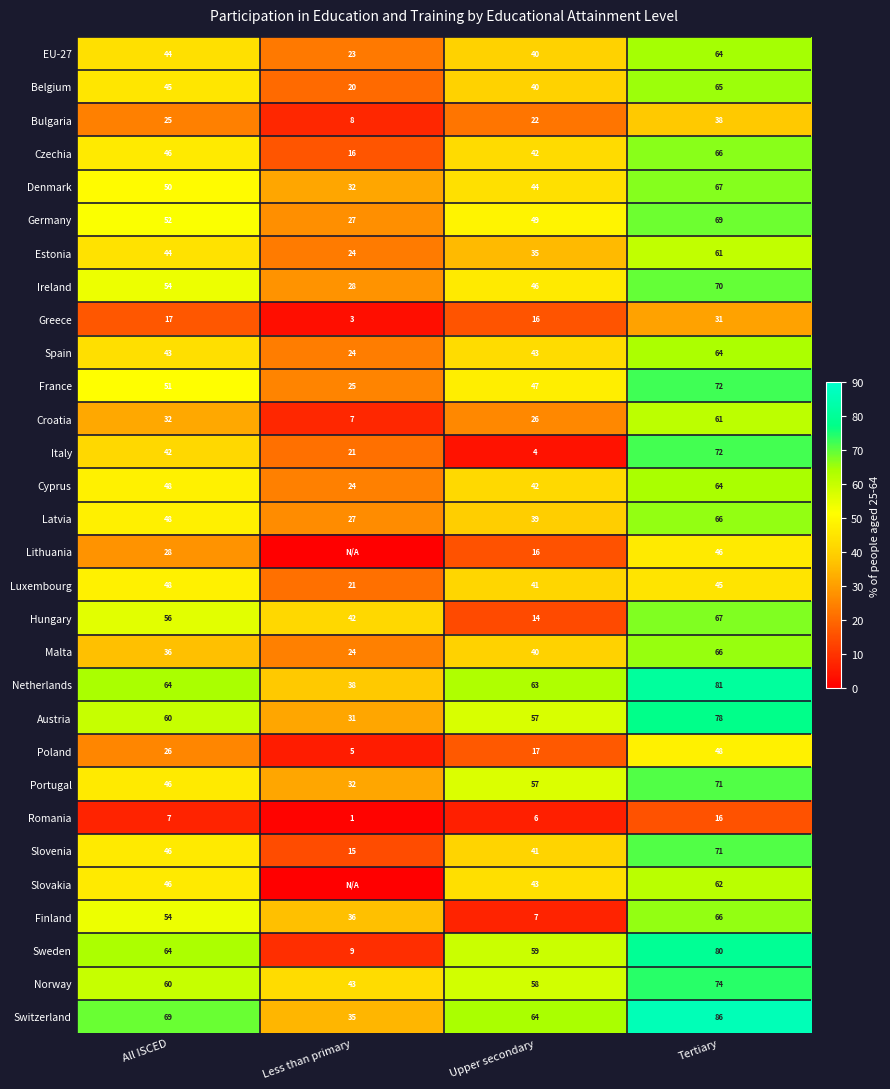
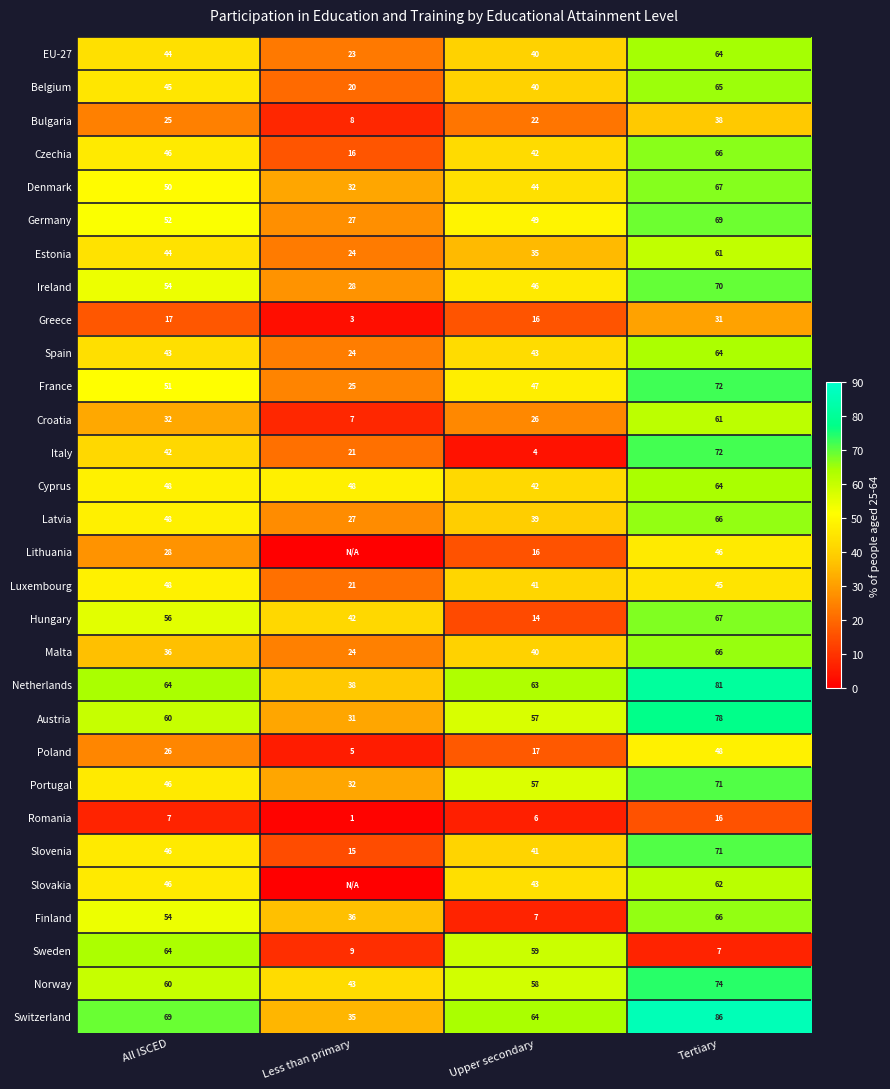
  {
    "EU-27": {
      "All ISCED": 44,
      "Less than primary": 23,
      "Upper secondary": 40,
      "Tertiary": 64
    },
    "Belgium": {
      "All ISCED": 45,
      "Less than primary": 20,
      "Upper secondary": 40,
      "Tertiary": 65
    },
    "Bulgaria": {
      "All ISCED": 25,
      "Less than primary": 8,
      "Upper secondary": 22,
      "Tertiary": 38
    },
    "Czechia": {
      "All ISCED": 46,
      "Less than primary": 16,
      "Upper secondary": 42,
      "Tertiary": 66
    },
    "Denmark": {
      "All ISCED": 50,
      "Less than primary": 32,
      "Upper secondary": 44,
      "Tertiary": 67
    },
    "Germany": {
      "All ISCED": 52,
      "Less than primary": 27,
      "Upper secondary": 49,
      "Tertiary": 69
    },
    "Estonia": {
      "All ISCED": 44,
      "Less than primary": 24,
      "Upper secondary": 35,
      "Tertiary": 61
    },
    "Ireland": {
      "All ISCED": 54,
      "Less than primary": 28,
      "Upper secondary": 46,
      "Tertiary": 70
    },
    "Greece": {
      "All ISCED": 17,
      "Less than primary": 3,
      "Upper secondary": 16,
      "Tertiary": 31
    },
    "Spain": {
      "All ISCED": 43,
      "Less than primary": 24,
      "Upper secondary": 43,
      "Tertiary": 64
    },
    "France": {
      "All ISCED": 51,
      "Less than primary": 25,
      "Upper secondary": 47,
      "Tertiary": 72
    },
    "Croatia": {
      "All ISCED": 32,
      "Less than primary": 7,
      "Upper secondary": 26,
      "Tertiary": 61
    },
    "Italy": {
      "All ISCED": 42,
      "Less than primary": 21,
      "Upper secondary": 4,
      "Tertiary": 72
    },
    "Cyprus": {
      "All ISCED": 48,
-     "Less than primary": 24,
+     "Less than primary": 48,
      "Upper secondary": 42,
      "Tertiary": 64
    },
    "Latvia": {
      "All ISCED": 48,
      "Less than primary": 27,
      "Upper secondary": 39,
      "Tertiary": 66
    },
    "Lithuania": {
      "All ISCED": 28,
      "Upper secondary": 16,
      "Tertiary": 46
    },
    "Luxembourg": {
      "All ISCED": 48,
      "Less than primary": 21,
      "Upper secondary": 41,
      "Tertiary": 45
    },
    "Hungary": {
      "All ISCED": 56,
      "Less than primary": 42,
      "Upper secondary": 14,
      "Tertiary": 67
    },
    "Malta": {
      "All ISCED": 36,
      "Less than primary": 24,
      "Upper secondary": 40,
      "Tertiary": 66
    },
    "Netherlands": {
      "All ISCED": 64,
      "Less than primary": 38,
      "Upper secondary": 63,
      "Tertiary": 81
    },
    "Austria": {
      "All ISCED": 60,
      "Less than primary": 31,
      "Upper secondary": 57,
      "Tertiary": 78
    },
    "Poland": {
      "All ISCED": 26,
      "Less than primary": 5,
      "Upper secondary": 17,
      "Tertiary": 48
    },
    "Portugal": {
      "All ISCED": 46,
      "Less than primary": 32,
      "Upper secondary": 57,
      "Tertiary": 71
    },
    "Romania": {
      "All ISCED": 7,
      "Less than primary": 1,
      "Upper secondary": 6,
      "Tertiary": 16
    },
    "Slovenia": {
      "All ISCED": 46,
      "Less than primary": 15,
      "Upper secondary": 41,
      "Tertiary": 71
    },
    "Slovakia": {
      "All ISCED": 46,
      "Upper secondary": 43,
      "Tertiary": 62
    },
    "Finland": {
      "All ISCED": 54,
      "Less than primary": 36,
      "Upper secondary": 7,
      "Tertiary": 66
    },
    "Sweden": {
      "All ISCED": 64,
      "Less than primary": 9,
      "Upper secondary": 59,
-     "Tertiary": 80
+     "Tertiary": 7
    },
    "Norway": {
      "All ISCED": 60,
      "Less than primary": 43,
      "Upper secondary": 58,
      "Tertiary": 74
    },
    "Switzerland": {
      "All ISCED": 69,
      "Less than primary": 35,
      "Upper secondary": 64,
      "Tertiary": 86
    }
  }
